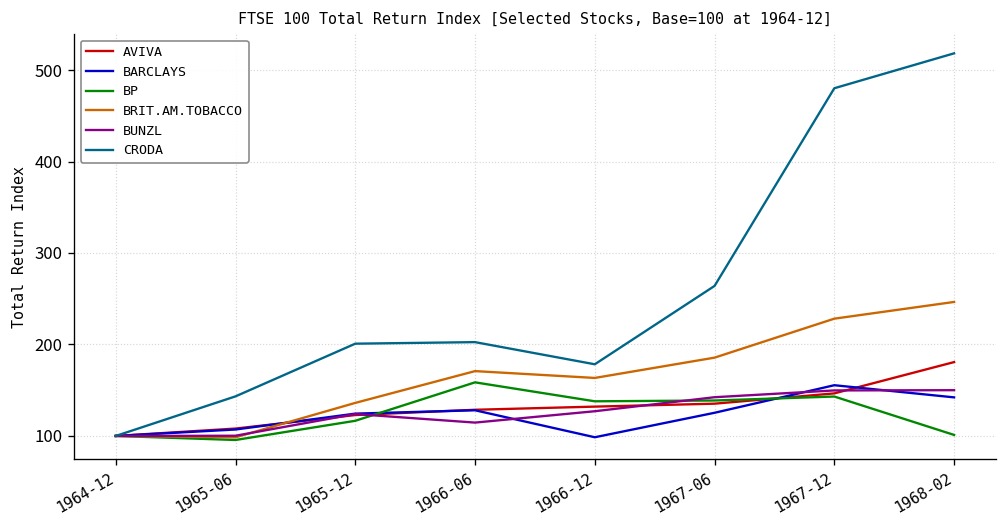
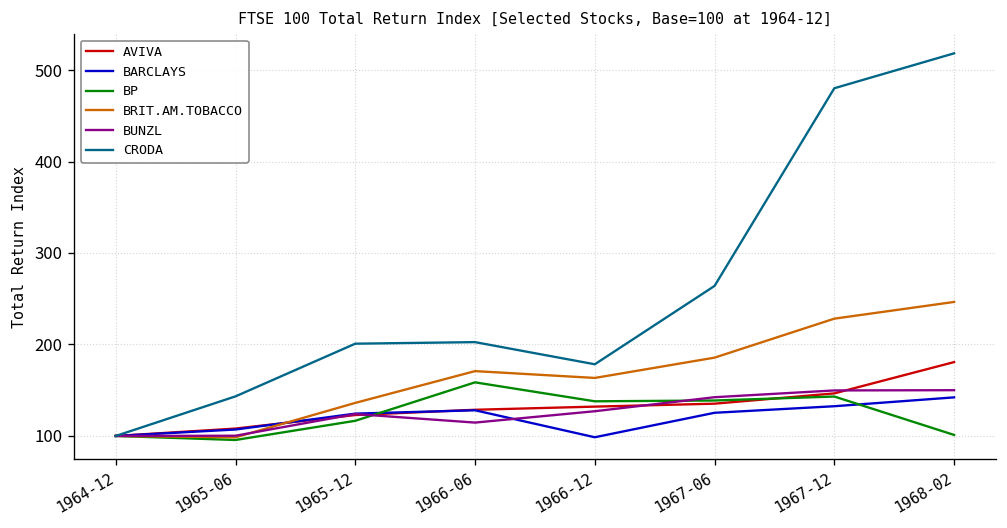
  {
    "AVIVA": {
      "1966-12": 130,
      "1967-06": 140,
      "1968-02": 180
    },
    "BARCLAYS": {
      "1966-12": 100,
      "1967-06": 130,
-     "1967-12": 160,
+     "1967-12": 130,
      "1968-02": 140
    },
    "BP": {
      "1965-12": 120,
      "1966-06": 160,
      "1966-12": 140,
      "1967-06": 140,
      "1967-12": 140,
      "1968-02": 100
    },
    "BRIT.AM.TOBACCO": {
      "1965-12": 140,
      "1966-06": 170,
      "1966-12": 160,
      "1967-06": 190,
      "1967-12": 230,
      "1968-02": 250
    },
    "BUNZL": {
      "1966-06": 110,
      "1966-12": 130,
      "1967-06": 140,
      "1968-02": 150
    },
    "CRODA": {
      "1965-06": 140,
      "1965-12": 200,
      "1966-06": 200,
      "1966-12": 180,
      "1967-06": 260,
      "1967-12": 480,
      "1968-02": 520
    }
  }
